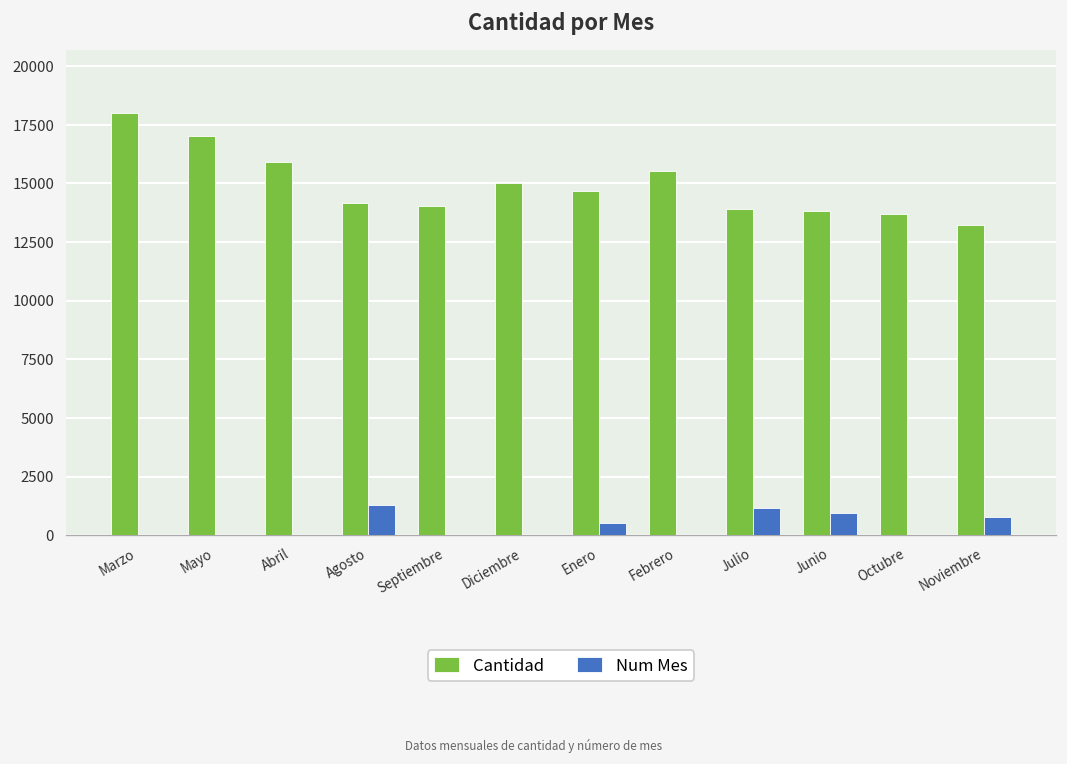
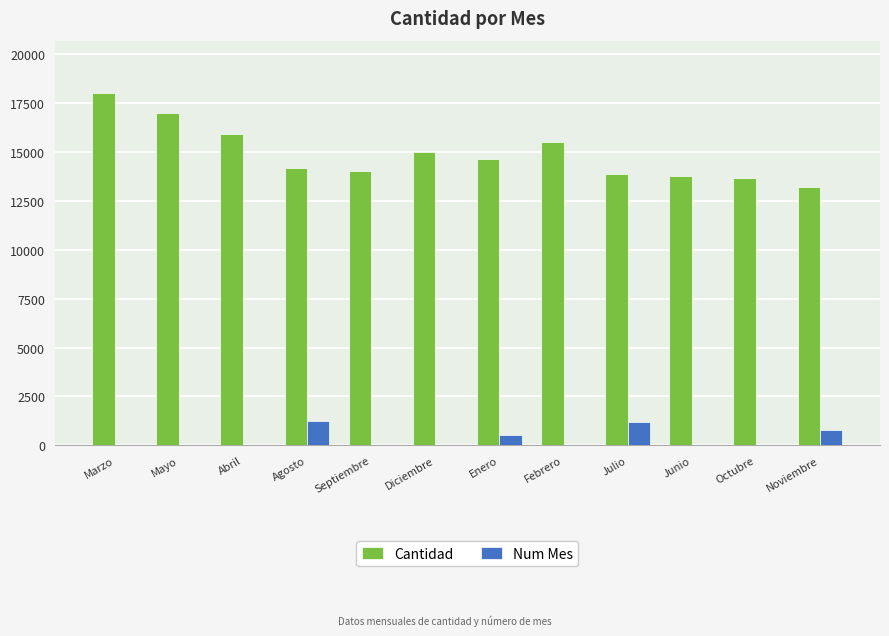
  {
    "Cantidad": {
      "Marzo": 18000,
      "Mayo": 17000,
      "Abril": 15900,
      "Agosto": 14200,
      "Septiembre": 14000,
      "Diciembre": 15000,
      "Enero": 14700,
      "Febrero": 15500,
      "Julio": 13900,
      "Junio": 13800,
      "Octubre": 13700,
      "Noviembre": 13200
    },
    "Num Mes": {
      "Agosto": 1300,
      "Enero": 500,
      "Julio": 1200,
-     "Junio": 1000,
+     "Junio": 0,
      "Noviembre": 800
    }
  }
